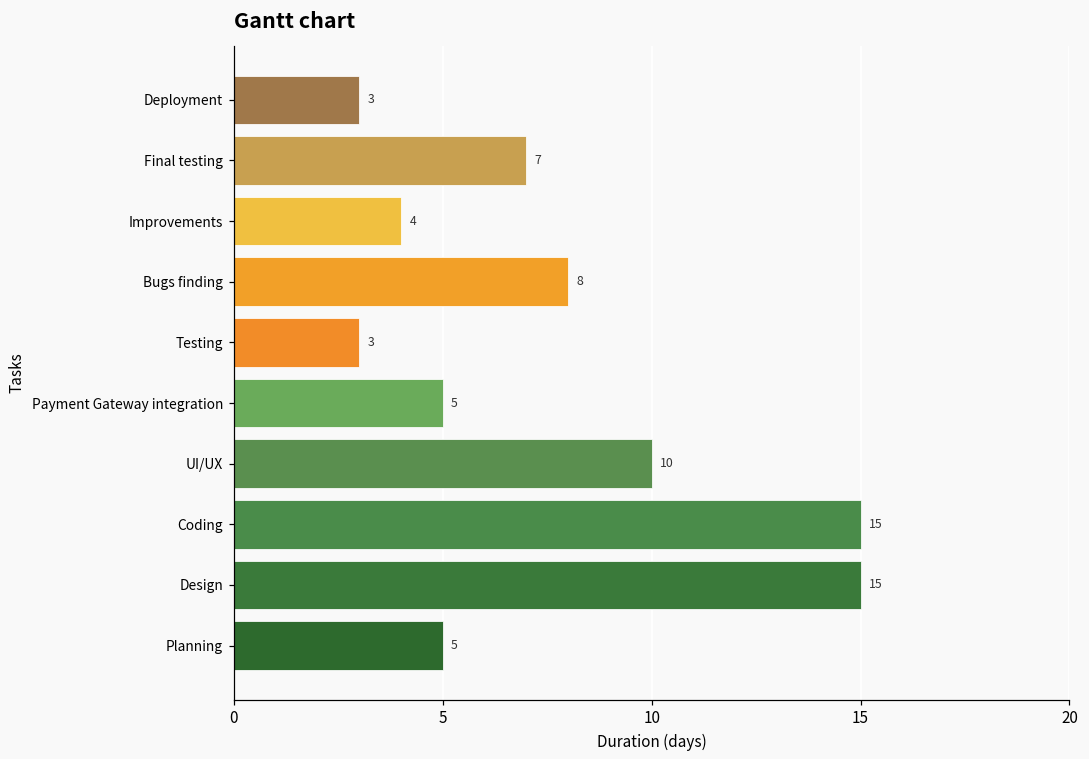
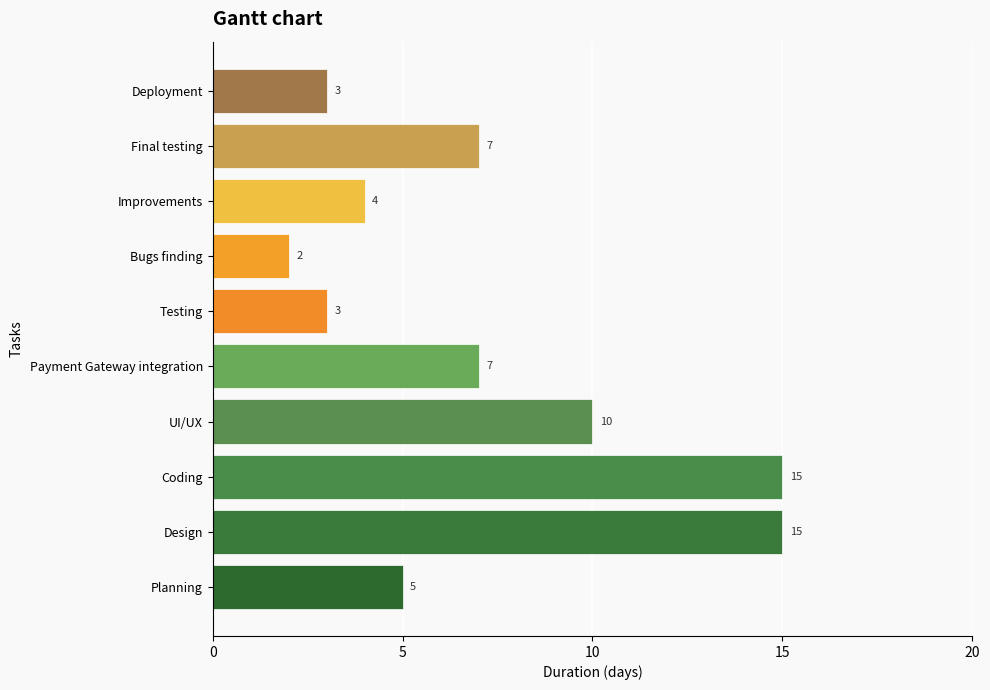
  {
    "Deployment": 3,
    "Final testing": 7,
    "Improvements": 4,
-   "Bugs finding": 8,
+   "Bugs finding": 2,
    "Testing": 3,
-   "Payment Gateway integration": 5,
+   "Payment Gateway integration": 7,
    "UI/UX": 10,
    "Coding": 15,
    "Design": 15,
    "Planning": 5
  }
